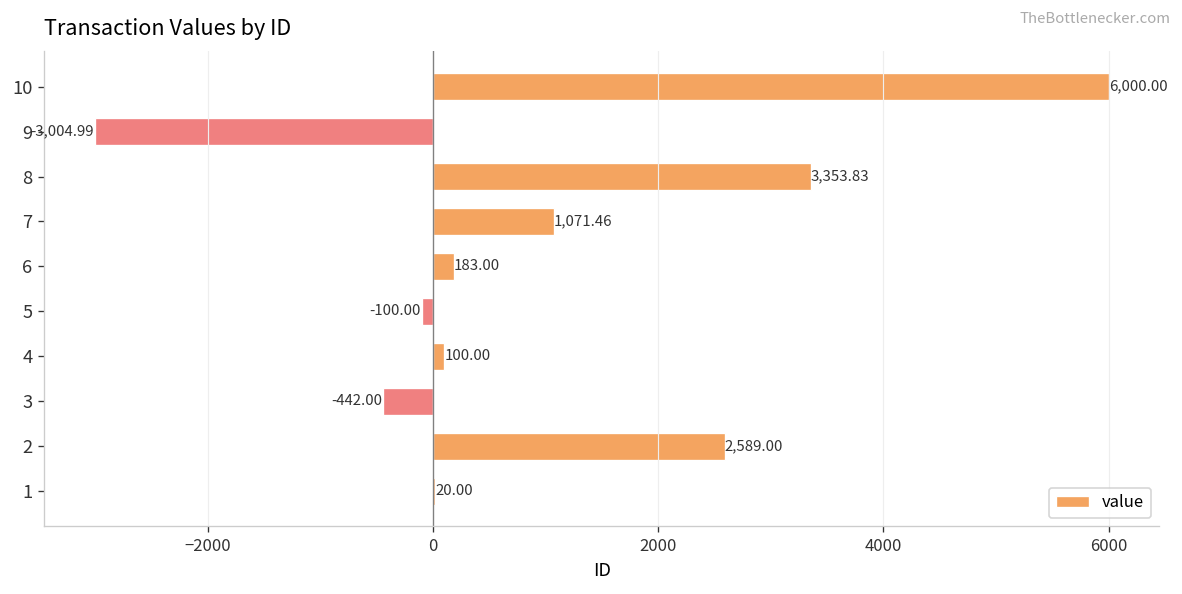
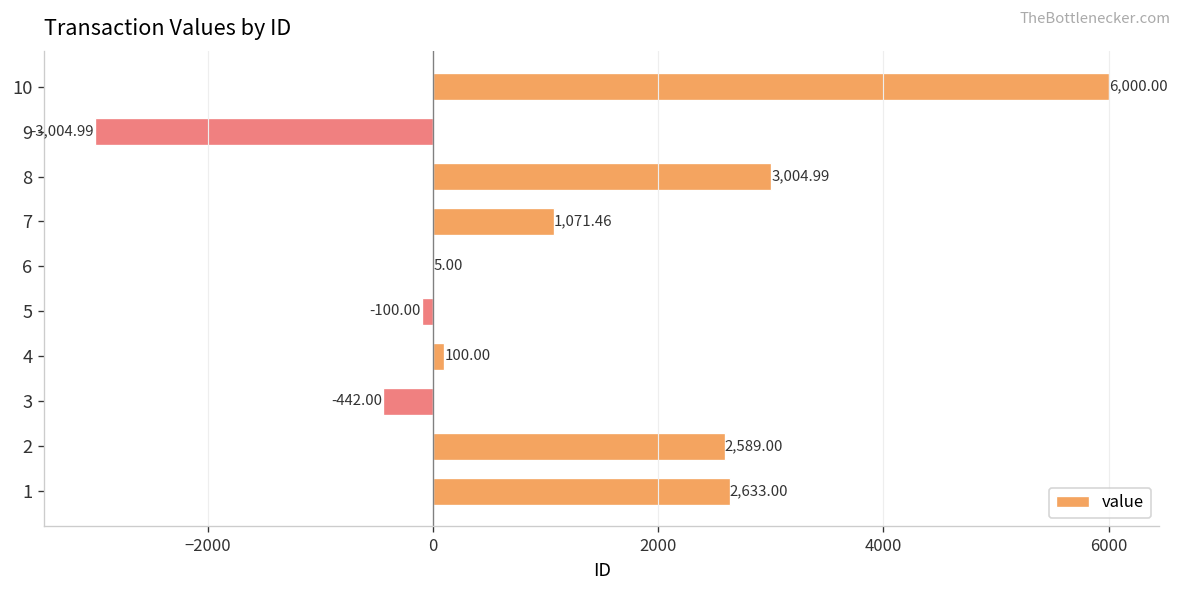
  {
    "10": "6,000.00",
    "9": "-3,004.99",
-   "8": "3,353.83",
+   "8": "3,004.99",
    "7": "1,071.46",
-   "6": "183.00",
+   "6": "5.00",
    "5": "-100.00",
    "4": "100.00",
    "3": "-442.00",
    "2": "2,589.00",
-   "1": "20.00"
+   "1": "2,633.00"
  }
